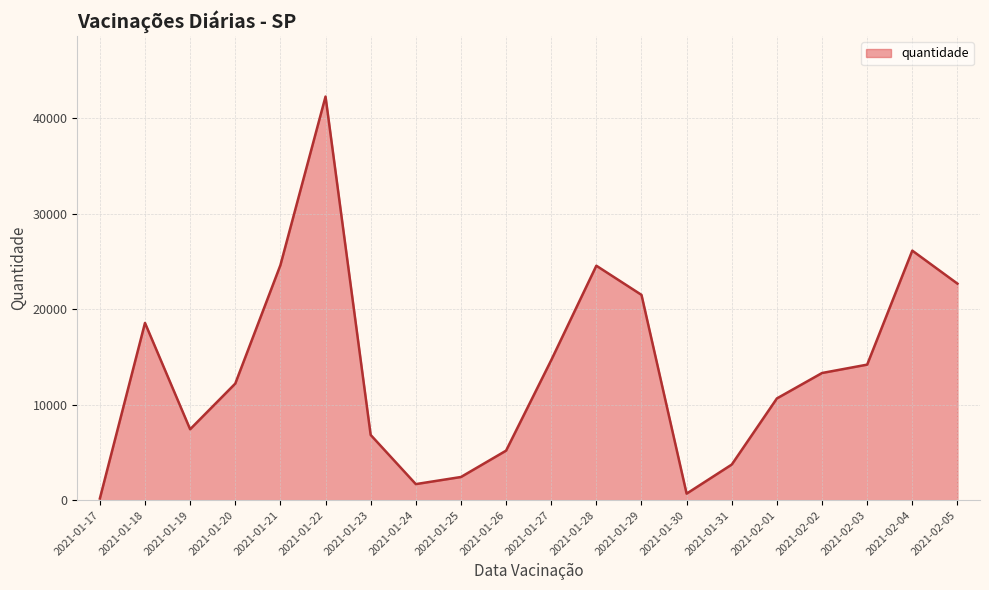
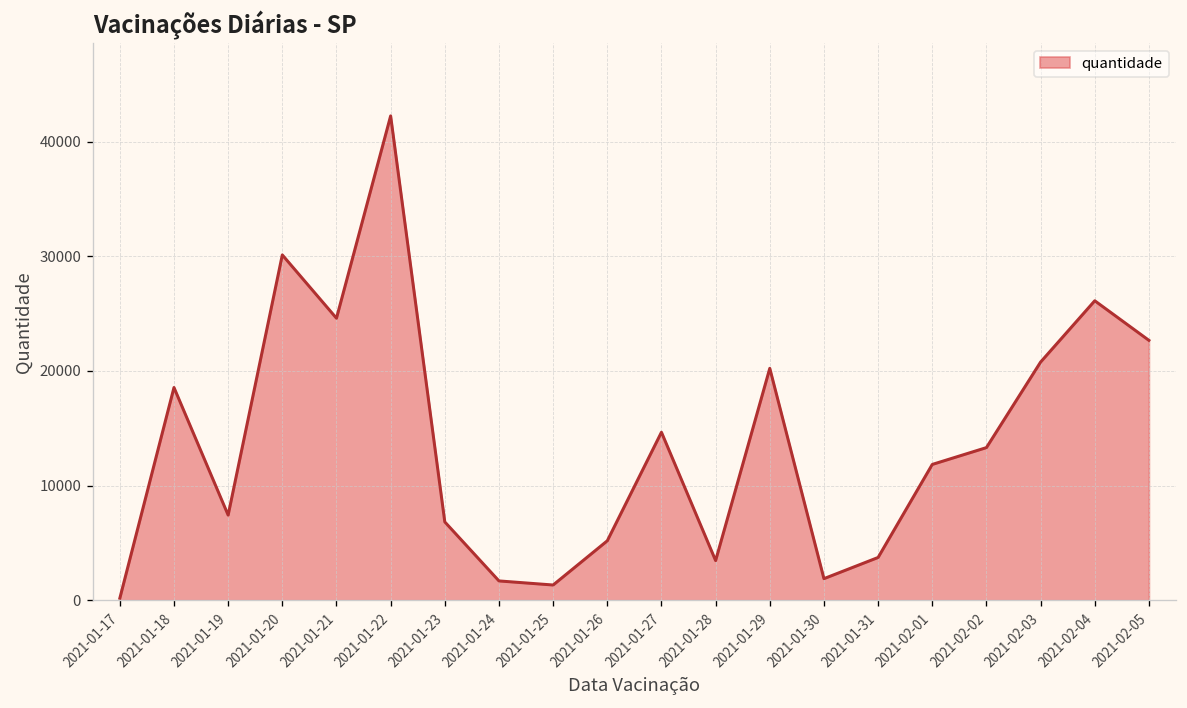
  {
    "2021-01-17": 0,
    "2021-01-18": 19000,
    "2021-01-19": 7000,
-   "2021-01-20": 12000,
+   "2021-01-20": 30000,
    "2021-01-21": 25000,
    "2021-01-22": 42000,
    "2021-01-23": 7000,
    "2021-01-24": 2000,
-   "2021-01-25": 2000,
+   "2021-01-25": 1000,
    "2021-01-26": 5000,
    "2021-01-27": 15000,
-   "2021-01-28": 25000,
-   "2021-01-29": 21000,
-   "2021-01-30": 1000,
+   "2021-01-28": 3000,
+   "2021-01-29": 20000,
+   "2021-01-30": 2000,
    "2021-01-31": 4000,
-   "2021-02-01": 11000,
+   "2021-02-01": 12000,
    "2021-02-02": 13000,
-   "2021-02-03": 14000,
+   "2021-02-03": 21000,
    "2021-02-04": 26000,
    "2021-02-05": 23000
  }
